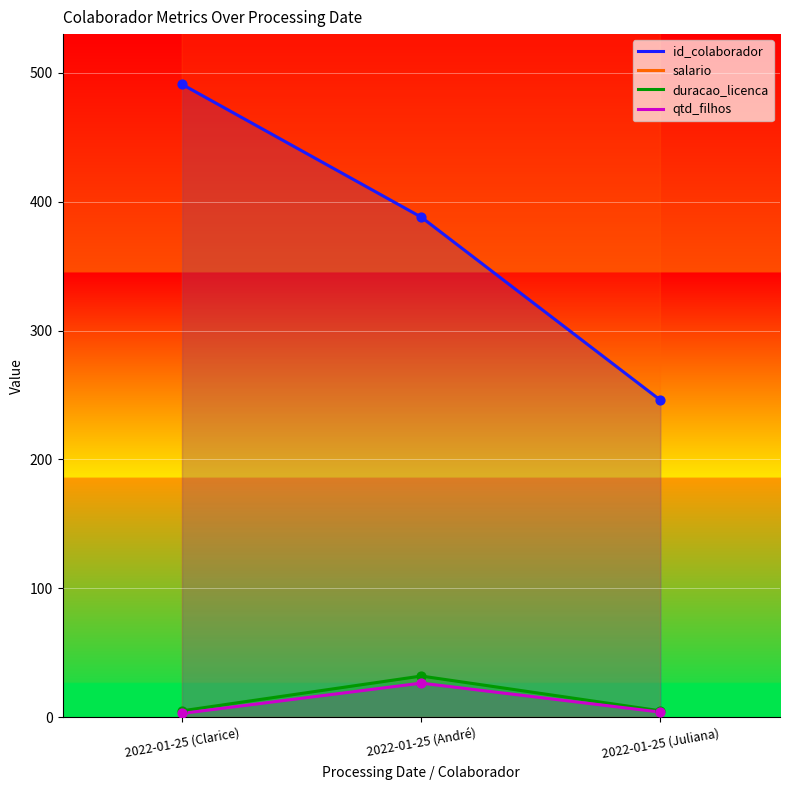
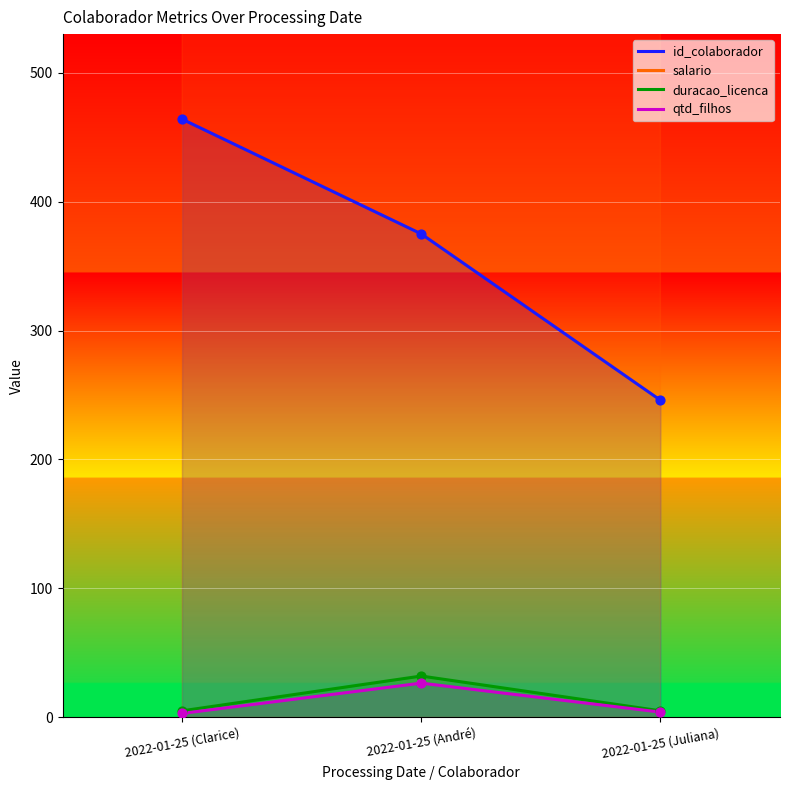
  {
    "id_colaborador": {
-     "2022-01-25 (Clarice)": 491,
-     "2022-01-25 (André)": 388,
+     "2022-01-25 (Clarice)": 464,
+     "2022-01-25 (André)": 375,
      "2022-01-25 (Juliana)": 246
    },
    "duracao_licenca": {
      "2022-01-25 (Clarice)": 5,
      "2022-01-25 (André)": 32
    },
    "qtd_filhos": {
      "2022-01-25 (Clarice)": 3,
      "2022-01-25 (André)": 27
    }
  }
